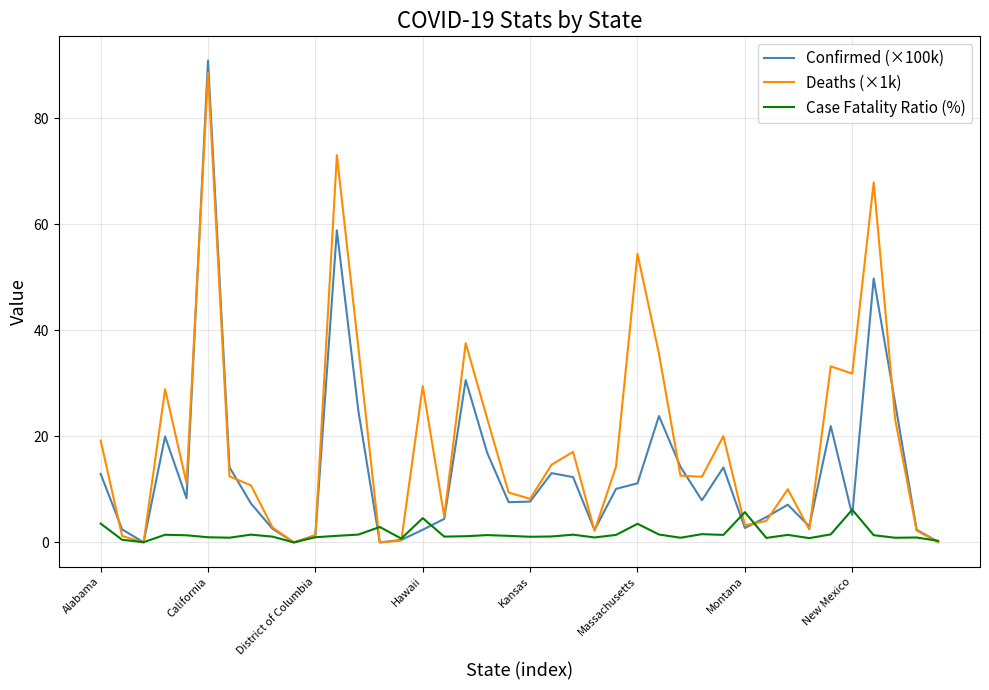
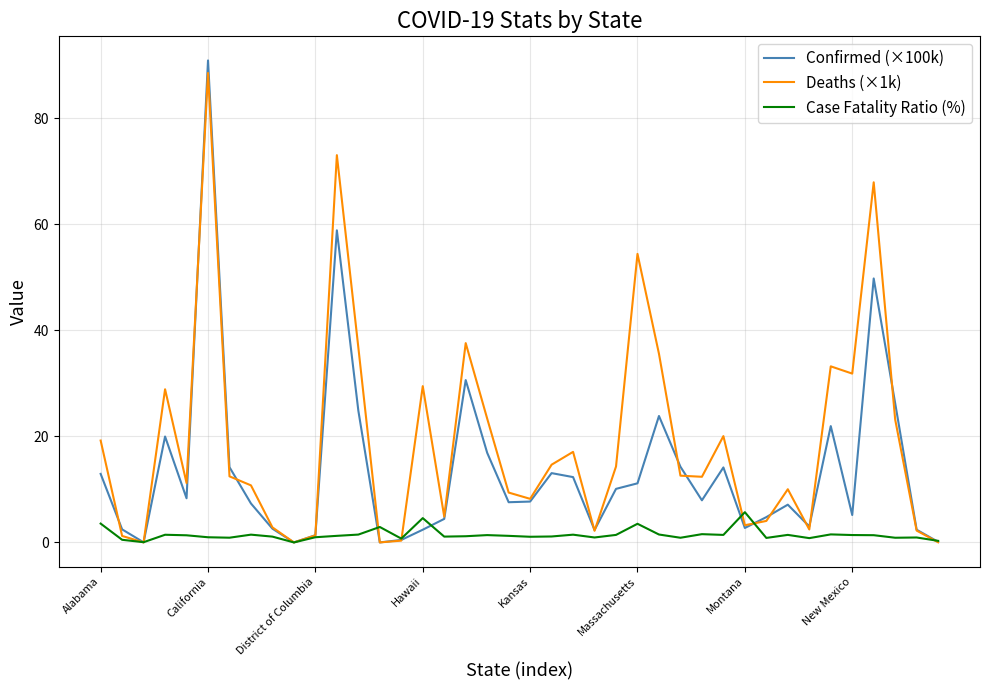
  {
    "Confirmed (×100k)": {
      "Alabama": 13,
      "California": 91,
      "Hawaii": 2,
      "Kansas": 8,
      "Massachusetts": 11,
      "Montana": 3,
      "New Mexico": 5
    },
    "Deaths (×1k)": {
      "Alabama": 19,
      "California": 89,
      "Hawaii": 29,
      "Kansas": 8,
      "Massachusetts": 54,
      "Montana": 3,
      "New Mexico": 32
    },
    "Case Fatality Ratio (%)": {
      "Alabama": 4,
      "California": 1,
      "Hawaii": 5,
      "Kansas": 1,
      "Massachusetts": 4,
      "Montana": 6,
-     "New Mexico": 6
+     "New Mexico": 1
    }
  }
